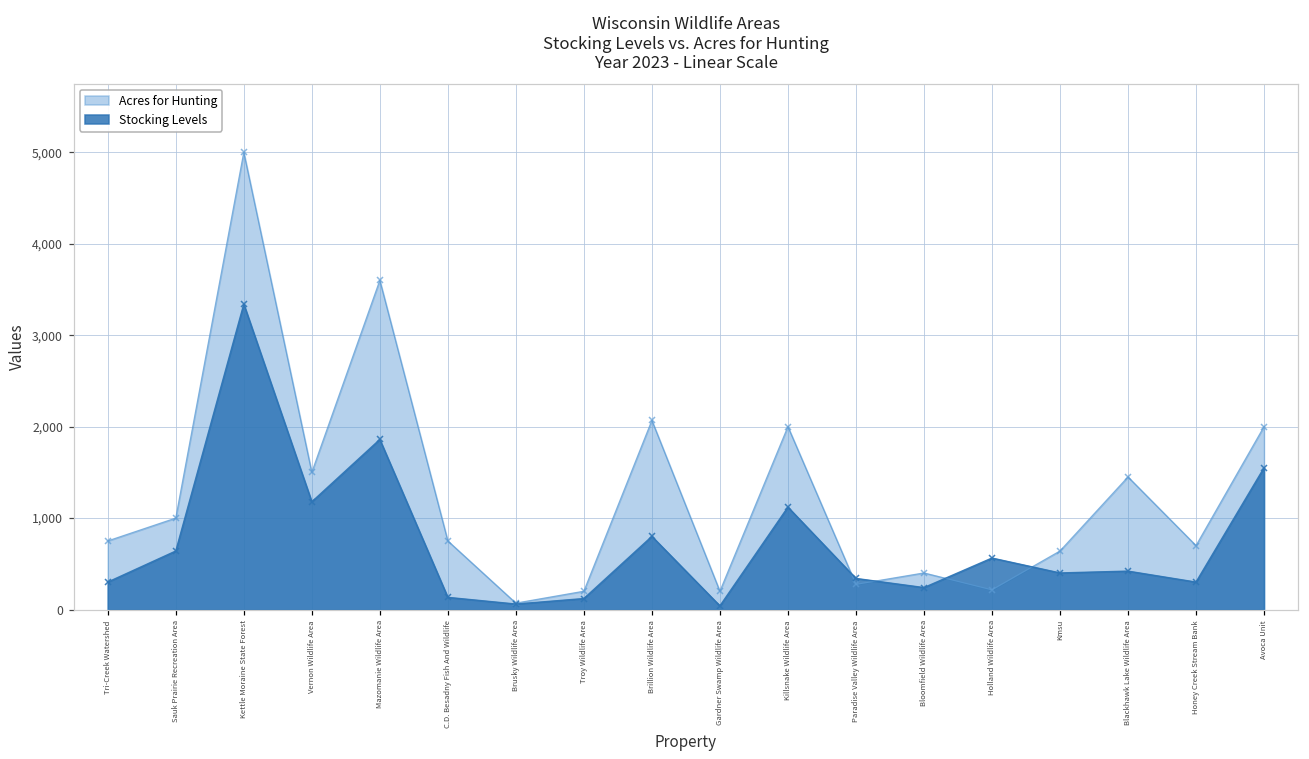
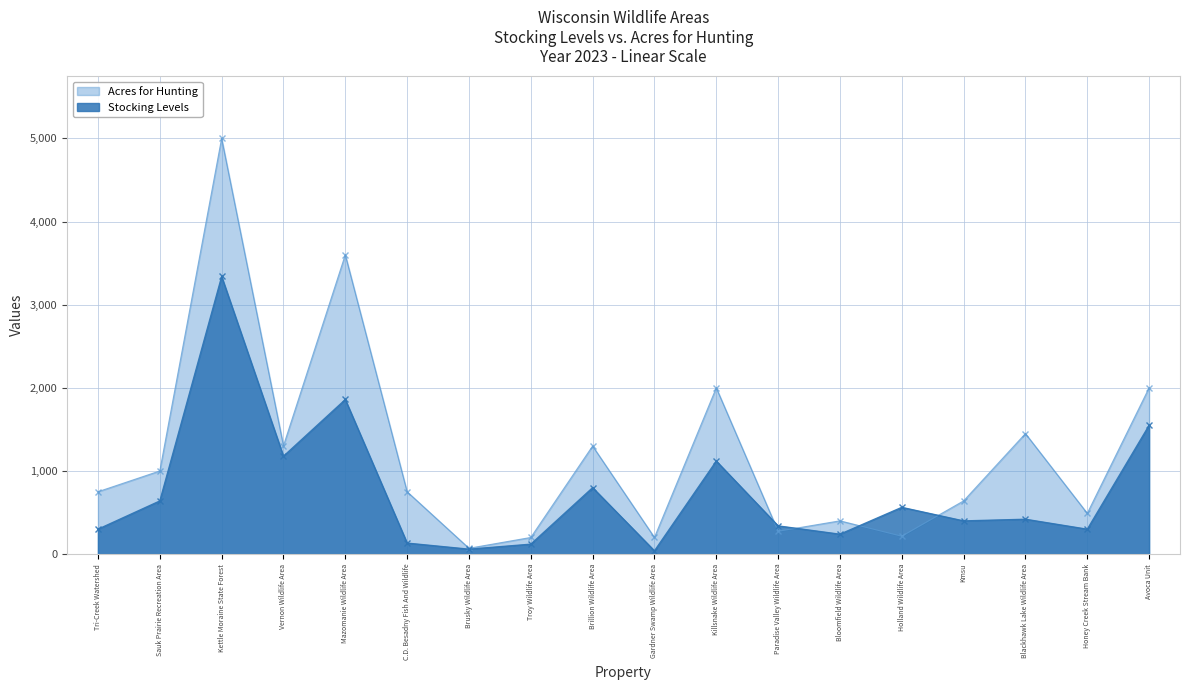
  {
    "Acres for Hunting": {
      "Tri-Creek Watershed": "800",
      "Sauk Prairie Recreation Area": "1,000",
      "Kettle Moraine State Forest": "5,000",
-     "Vernon Wildlife Area": "1,500",
+     "Vernon Wildlife Area": "1,300",
      "Mazomanie Wildlife Area": "3,600",
      "C.D. Besadny Fish And Wildlife": "800",
      "Troy Wildlife Area": "200",
-     "Brillion Wildlife Area": "2,100",
+     "Brillion Wildlife Area": "1,300",
      "Gardner Swamp Wildlife Area": "200",
      "Killsnake Wildlife Area": "2,000",
      "Paradise Valley Wildlife Area": "300",
      "Bloomfield Wildlife Area": "400",
      "Holland Wildlife Area": "200",
      "Kmsu": "600",
      "Blackhawk Lake Wildlife Area": "1,500",
-     "Honey Creek Stream Bank": "700",
+     "Honey Creek Stream Bank": "500",
      "Avoca Unit": "2,000"
    },
    "Stocking Levels": {
      "Tri-Creek Watershed": "300",
      "Sauk Prairie Recreation Area": "600",
      "Kettle Moraine State Forest": "3,300",
      "Vernon Wildlife Area": "1,200",
      "Mazomanie Wildlife Area": "1,900",
      "C.D. Besadny Fish And Wildlife": "100",
      "Troy Wildlife Area": "100",
      "Brillion Wildlife Area": "800",
      "Gardner Swamp Wildlife Area": "0",
      "Killsnake Wildlife Area": "1,100",
      "Paradise Valley Wildlife Area": "300",
      "Bloomfield Wildlife Area": "200",
      "Holland Wildlife Area": "600",
      "Kmsu": "400",
      "Blackhawk Lake Wildlife Area": "400",
      "Honey Creek Stream Bank": "300",
      "Avoca Unit": "1,600"
    }
  }
